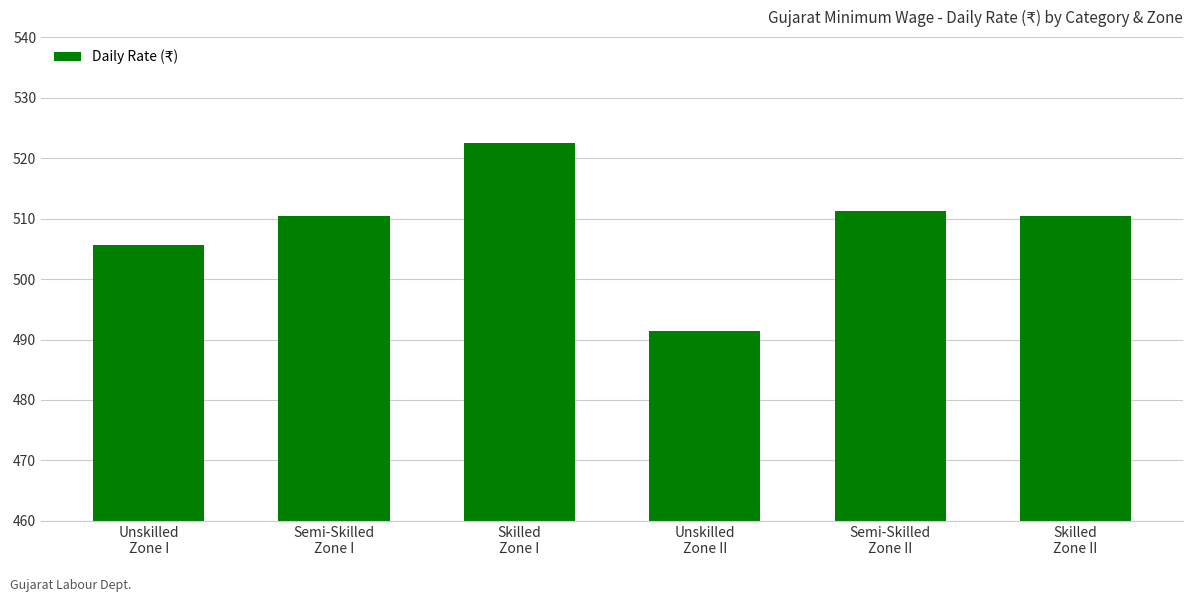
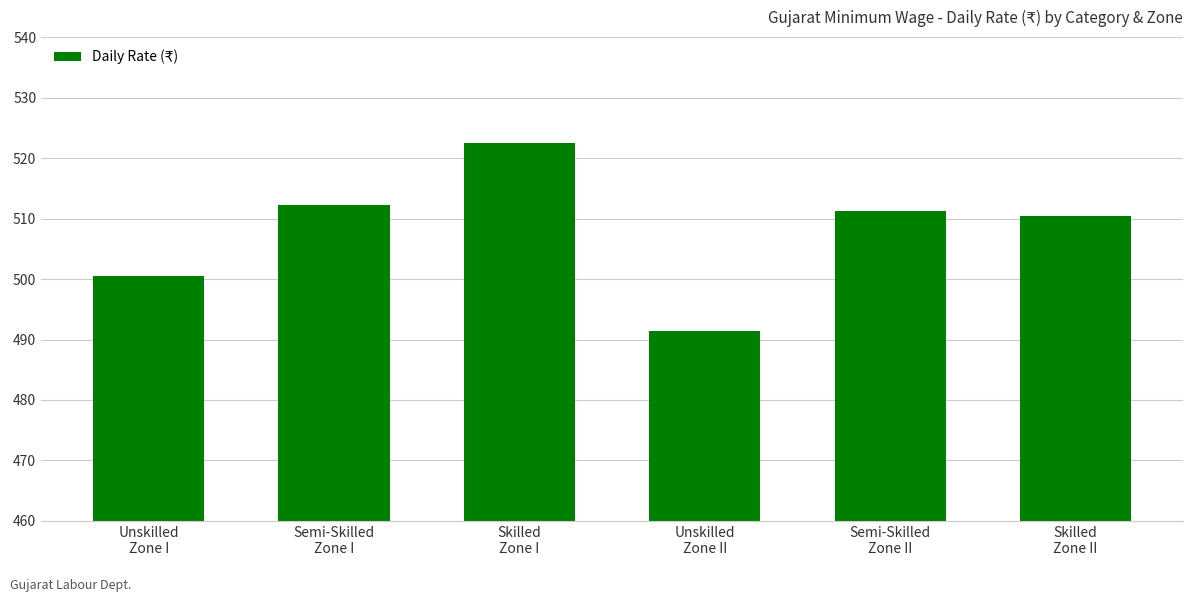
  {
-   "Unskilled Zone I": 506,
-   "Semi-Skilled Zone I": 511,
+   "Unskilled Zone I": 501,
+   "Semi-Skilled Zone I": 512,
    "Skilled Zone I": 523,
    "Unskilled Zone II": 491,
    "Semi-Skilled Zone II": 511,
    "Skilled Zone II": 511
  }
